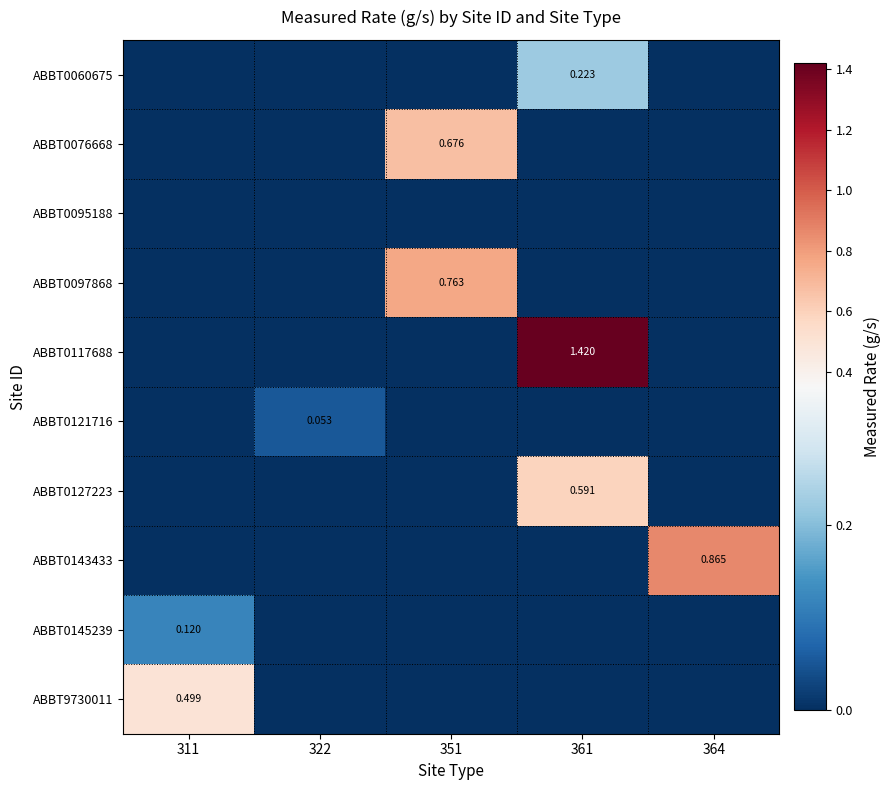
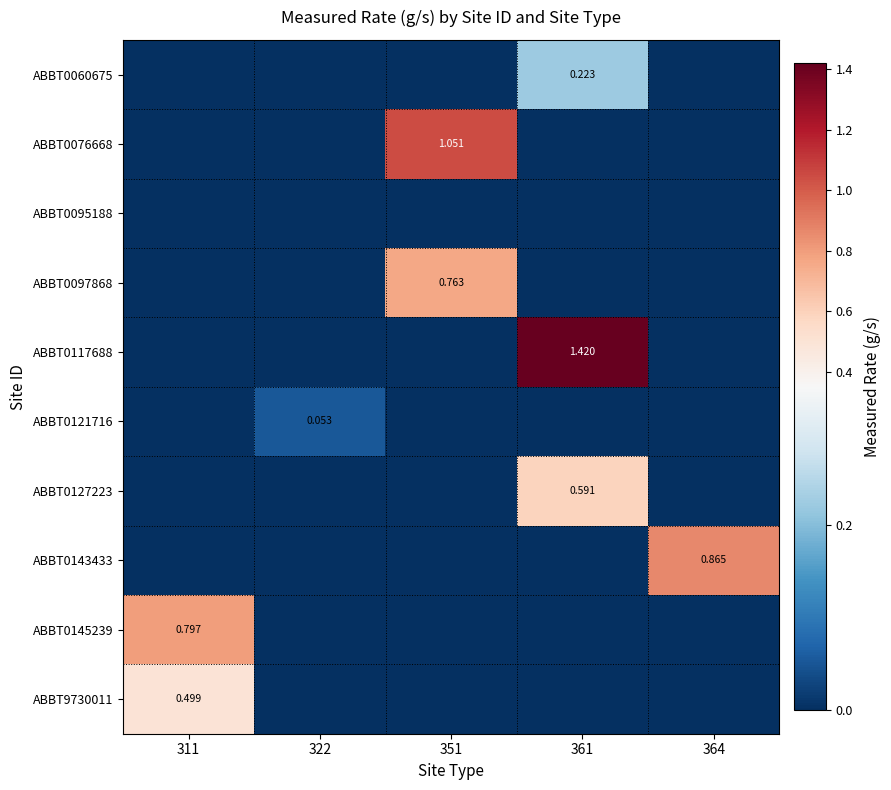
  {
    "ABBT0060675": {
      "361": 0.223
    },
    "ABBT0076668": {
-     "351": 0.676
+     "351": 1.051
    },
    "ABBT0097868": {
      "351": 0.763
    },
    "ABBT0117688": {
      "361": 1.420
    },
    "ABBT0121716": {
      "322": 0.053
    },
    "ABBT0127223": {
      "361": 0.591
    },
    "ABBT0143433": {
      "364": 0.865
    },
    "ABBT0145239": {
-     "311": 0.120
+     "311": 0.797
    },
    "ABBT9730011": {
      "311": 0.499
    }
  }
